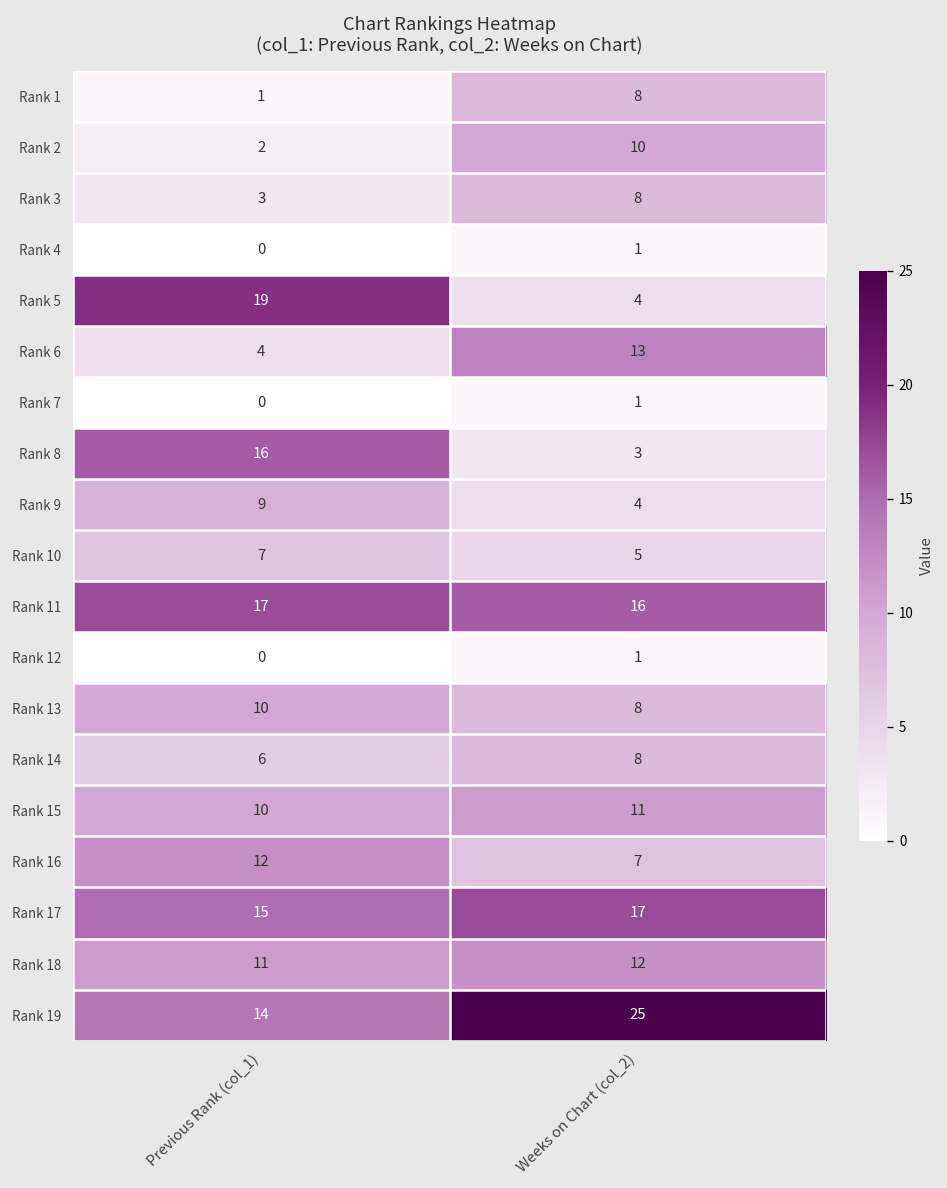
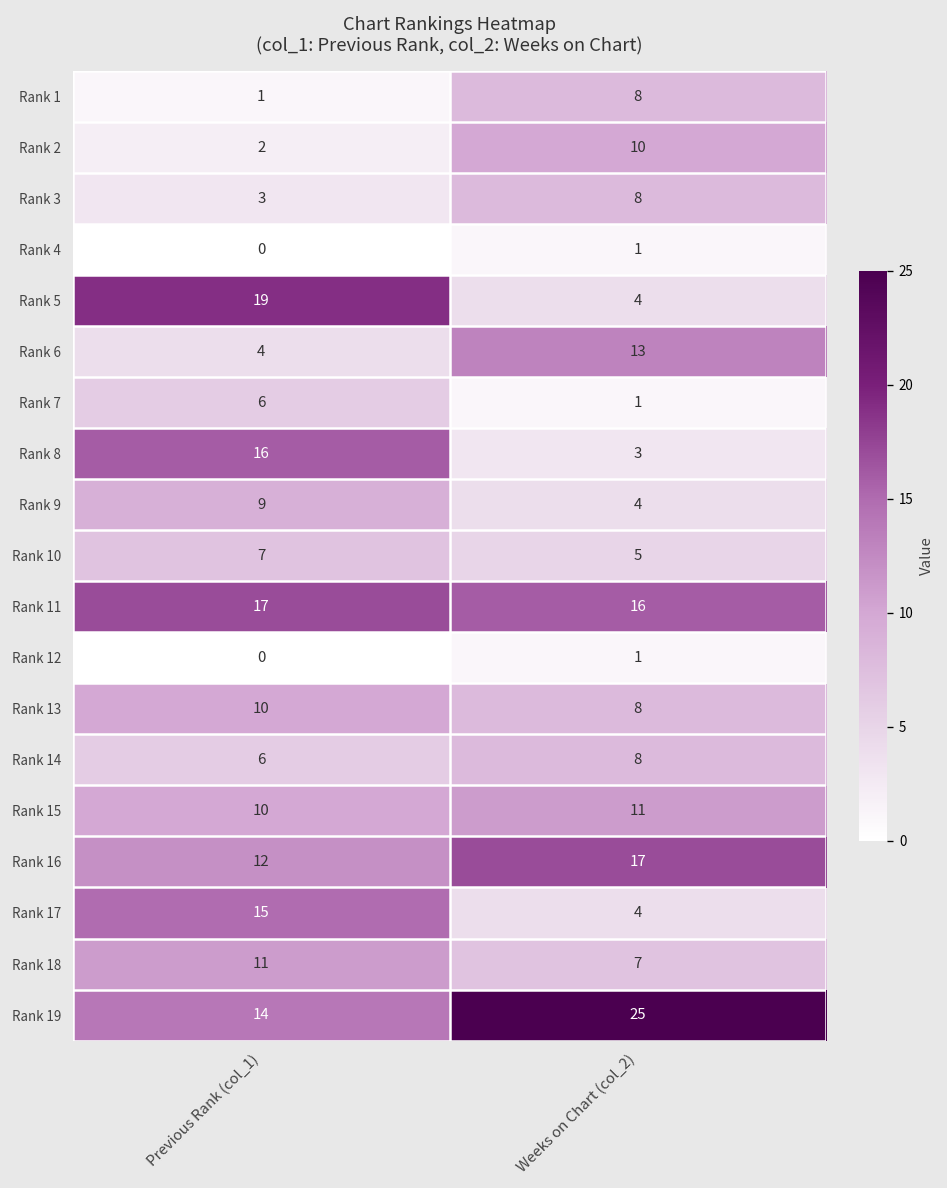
  {
    "Rank 1": {
      "Previous Rank (col_1)": 1,
      "Weeks on Chart (col_2)": 8
    },
    "Rank 2": {
      "Previous Rank (col_1)": 2,
      "Weeks on Chart (col_2)": 10
    },
    "Rank 3": {
      "Previous Rank (col_1)": 3,
      "Weeks on Chart (col_2)": 8
    },
    "Rank 4": {
      "Previous Rank (col_1)": 0,
      "Weeks on Chart (col_2)": 1
    },
    "Rank 5": {
      "Previous Rank (col_1)": 19,
      "Weeks on Chart (col_2)": 4
    },
    "Rank 6": {
      "Previous Rank (col_1)": 4,
      "Weeks on Chart (col_2)": 13
    },
    "Rank 7": {
-     "Previous Rank (col_1)": 0,
+     "Previous Rank (col_1)": 6,
      "Weeks on Chart (col_2)": 1
    },
    "Rank 8": {
      "Previous Rank (col_1)": 16,
      "Weeks on Chart (col_2)": 3
    },
    "Rank 9": {
      "Previous Rank (col_1)": 9,
      "Weeks on Chart (col_2)": 4
    },
    "Rank 10": {
      "Previous Rank (col_1)": 7,
      "Weeks on Chart (col_2)": 5
    },
    "Rank 11": {
      "Previous Rank (col_1)": 17,
      "Weeks on Chart (col_2)": 16
    },
    "Rank 12": {
      "Previous Rank (col_1)": 0,
      "Weeks on Chart (col_2)": 1
    },
    "Rank 13": {
      "Previous Rank (col_1)": 10,
      "Weeks on Chart (col_2)": 8
    },
    "Rank 14": {
      "Previous Rank (col_1)": 6,
      "Weeks on Chart (col_2)": 8
    },
    "Rank 15": {
      "Previous Rank (col_1)": 10,
      "Weeks on Chart (col_2)": 11
    },
    "Rank 16": {
      "Previous Rank (col_1)": 12,
-     "Weeks on Chart (col_2)": 7
+     "Weeks on Chart (col_2)": 17
    },
    "Rank 17": {
      "Previous Rank (col_1)": 15,
-     "Weeks on Chart (col_2)": 17
+     "Weeks on Chart (col_2)": 4
    },
    "Rank 18": {
      "Previous Rank (col_1)": 11,
-     "Weeks on Chart (col_2)": 12
+     "Weeks on Chart (col_2)": 7
    },
    "Rank 19": {
      "Previous Rank (col_1)": 14,
      "Weeks on Chart (col_2)": 25
    }
  }
